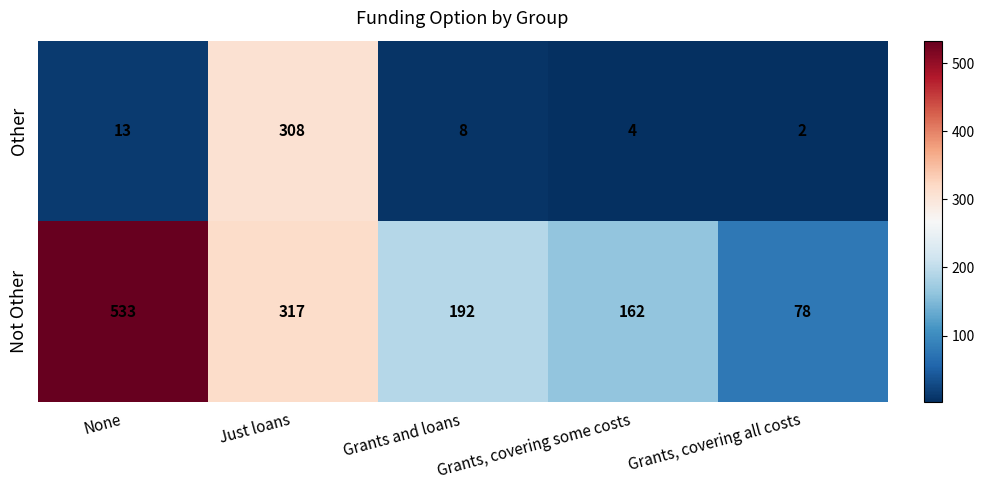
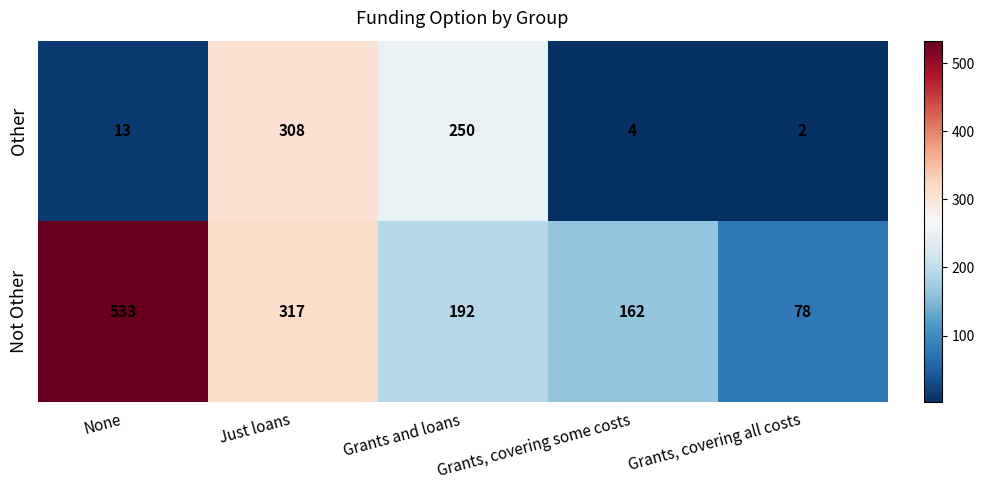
  {
    "Other": {
      "None": 13,
      "Just loans": 308,
-     "Grants and loans": 8,
+     "Grants and loans": 250,
      "Grants, covering some costs": 4,
      "Grants, covering all costs": 2
    },
    "Not Other": {
      "None": 533,
      "Just loans": 317,
      "Grants and loans": 192,
      "Grants, covering some costs": 162,
      "Grants, covering all costs": 78
    }
  }
